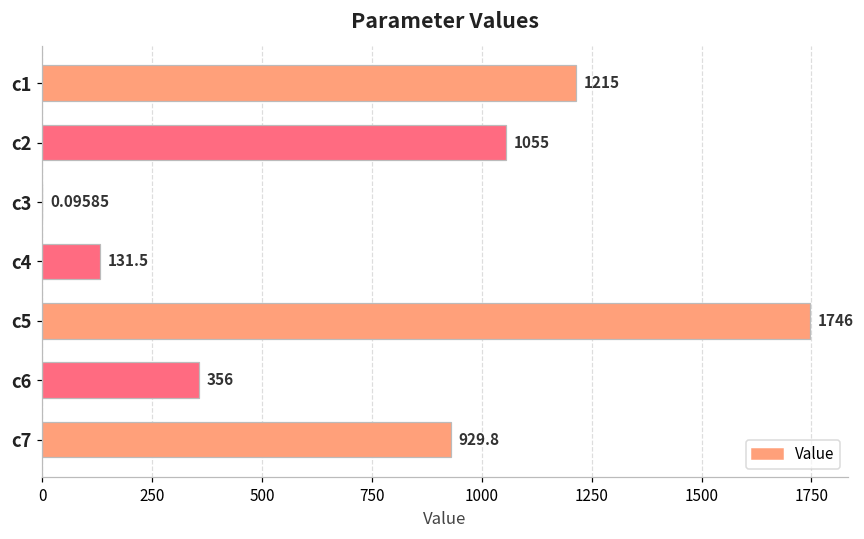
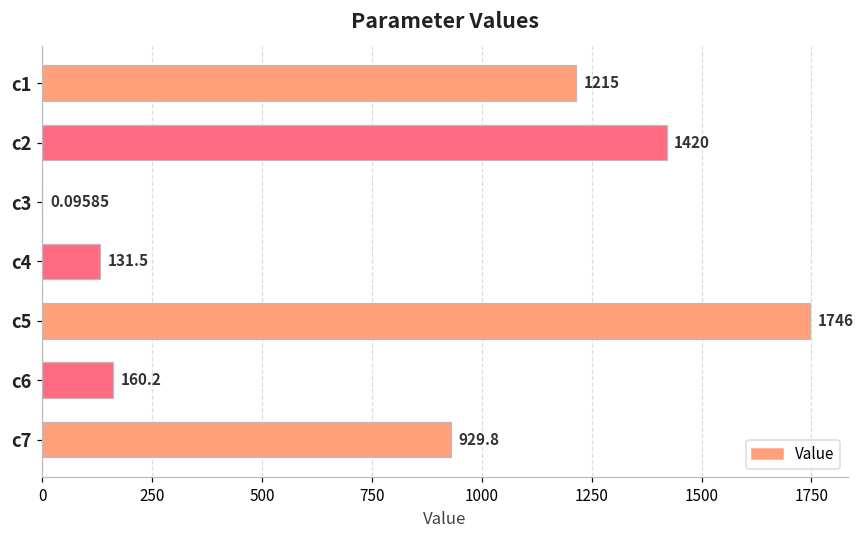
  {
    "c1": 1215,
-   "c2": 1055,
+   "c2": 1420,
    "c3": 0.09585,
    "c4": 131.5,
    "c5": 1746,
-   "c6": 356,
+   "c6": 160.2,
    "c7": 929.8
  }
